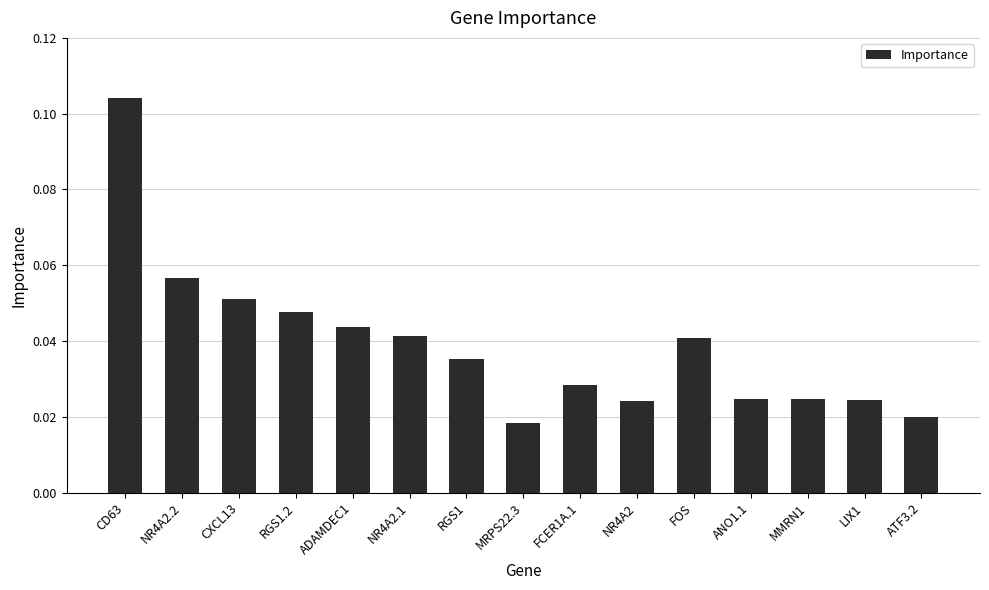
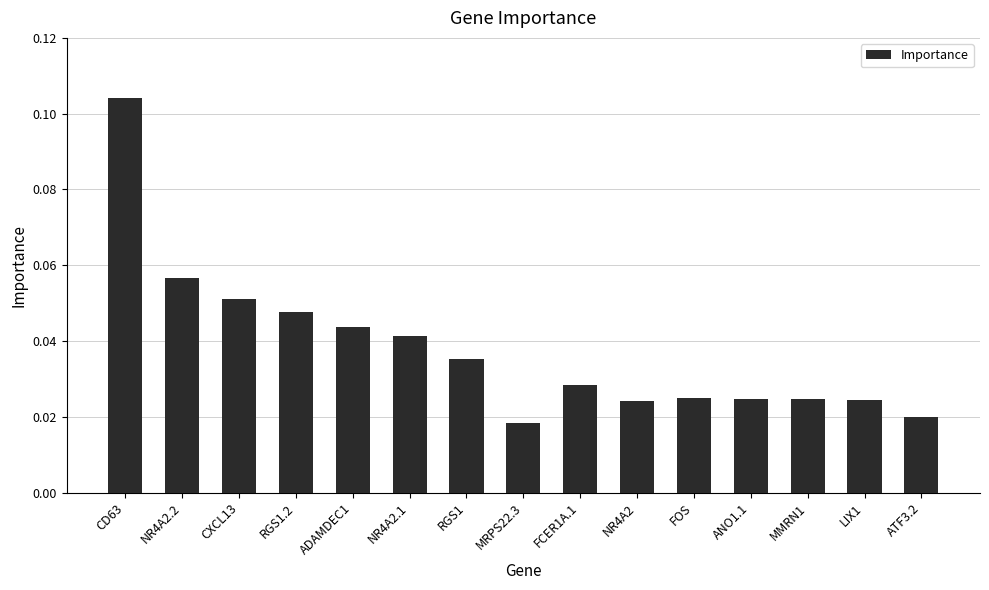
  {
    "CD63": 0.104,
    "NR4A2.2": 0.057,
    "CXCL13": 0.051,
    "RGS1.2": 0.048,
    "ADAMDEC1": 0.044,
    "NR4A2.1": 0.041,
    "RGS1": 0.035,
    "MRPS22.3": 0.018,
    "FCER1A.1": 0.028,
    "NR4A2": 0.024,
-   "FOS": 0.041,
+   "FOS": 0.025,
    "ANO1.1": 0.025,
    "MMRN1": 0.025,
    "LIX1": 0.025,
    "ATF3.2": 0.020
  }
